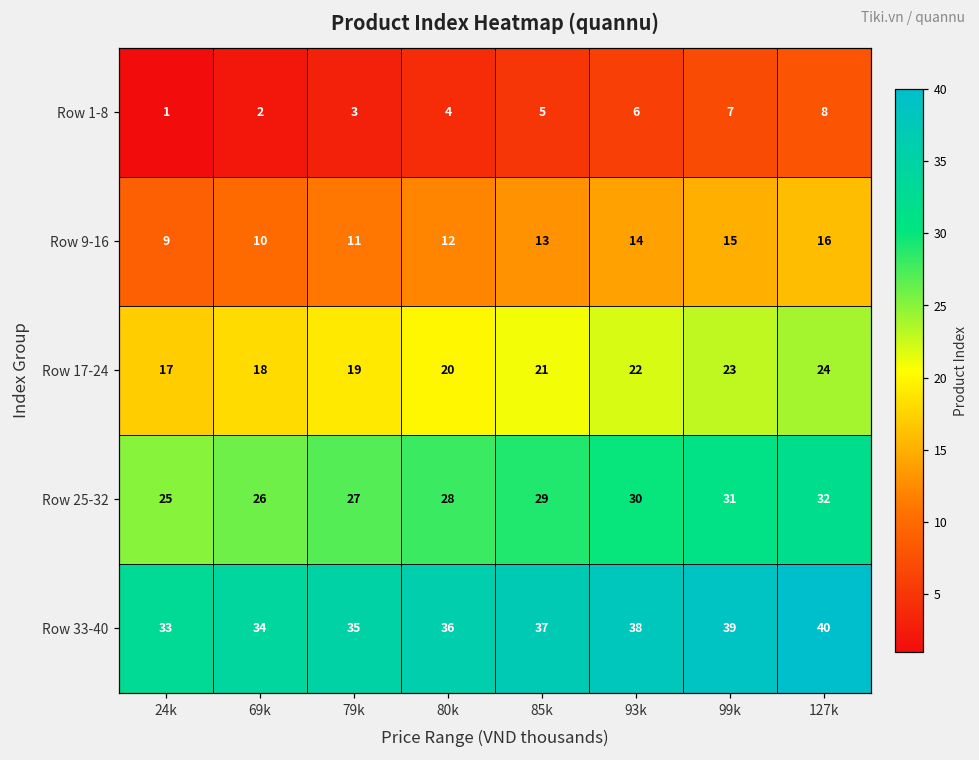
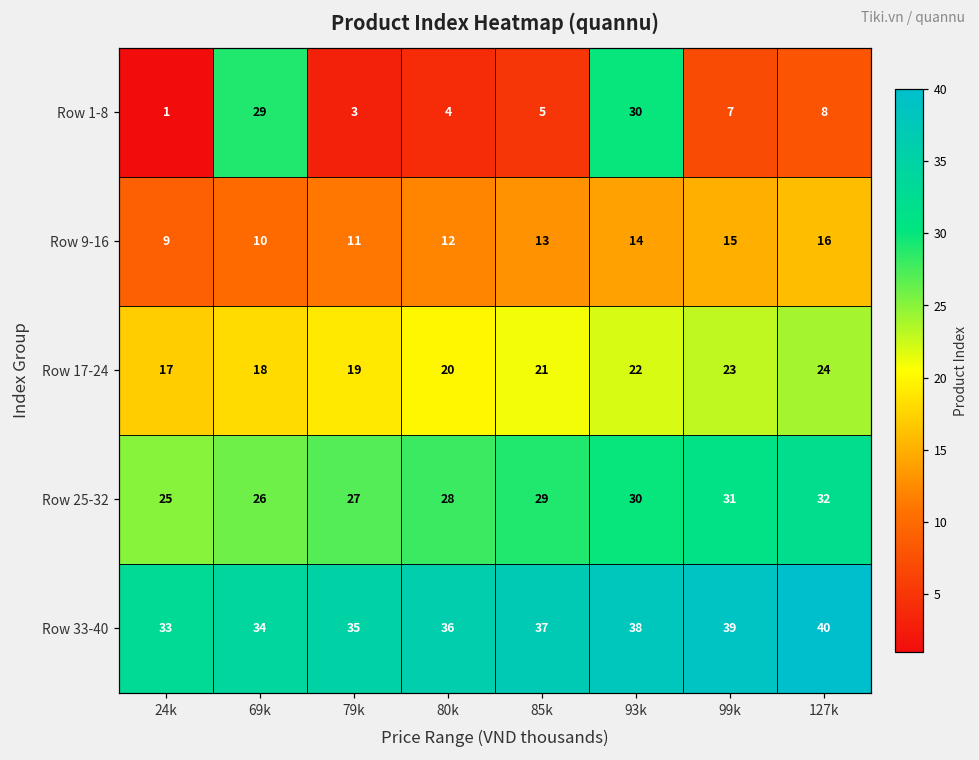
  {
    "Row 1-8": {
      "24k": 1,
-     "69k": 2,
+     "69k": 29,
      "79k": 3,
      "80k": 4,
      "85k": 5,
-     "93k": 6,
+     "93k": 30,
      "99k": 7,
      "127k": 8
    },
    "Row 9-16": {
      "24k": 9,
      "69k": 10,
      "79k": 11,
      "80k": 12,
      "85k": 13,
      "93k": 14,
      "99k": 15,
      "127k": 16
    },
    "Row 17-24": {
      "24k": 17,
      "69k": 18,
      "79k": 19,
      "80k": 20,
      "85k": 21,
      "93k": 22,
      "99k": 23,
      "127k": 24
    },
    "Row 25-32": {
      "24k": 25,
      "69k": 26,
      "79k": 27,
      "80k": 28,
      "85k": 29,
      "93k": 30,
      "99k": 31,
      "127k": 32
    },
    "Row 33-40": {
      "24k": 33,
      "69k": 34,
      "79k": 35,
      "80k": 36,
      "85k": 37,
      "93k": 38,
      "99k": 39,
      "127k": 40
    }
  }
